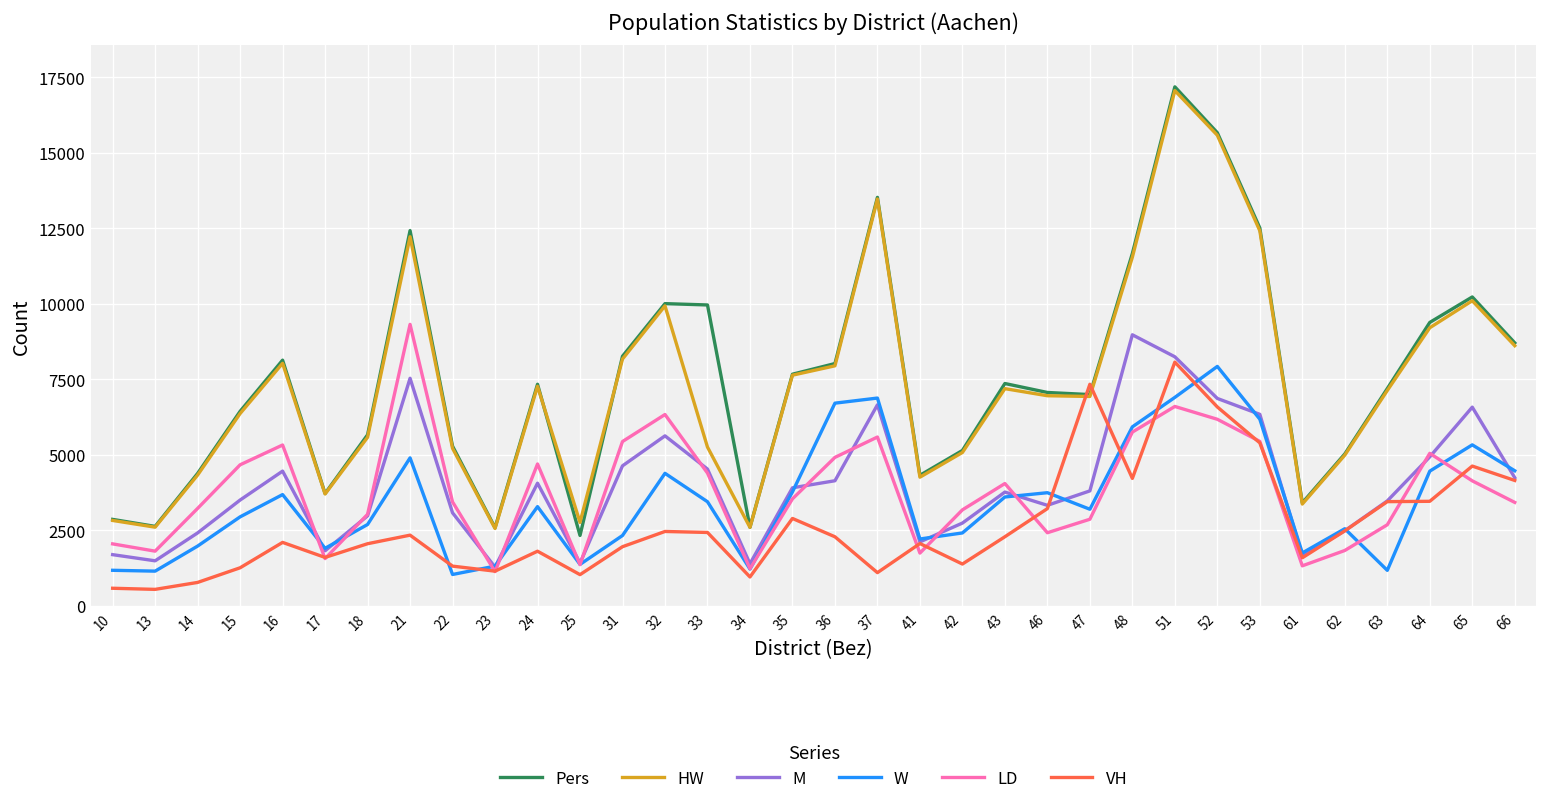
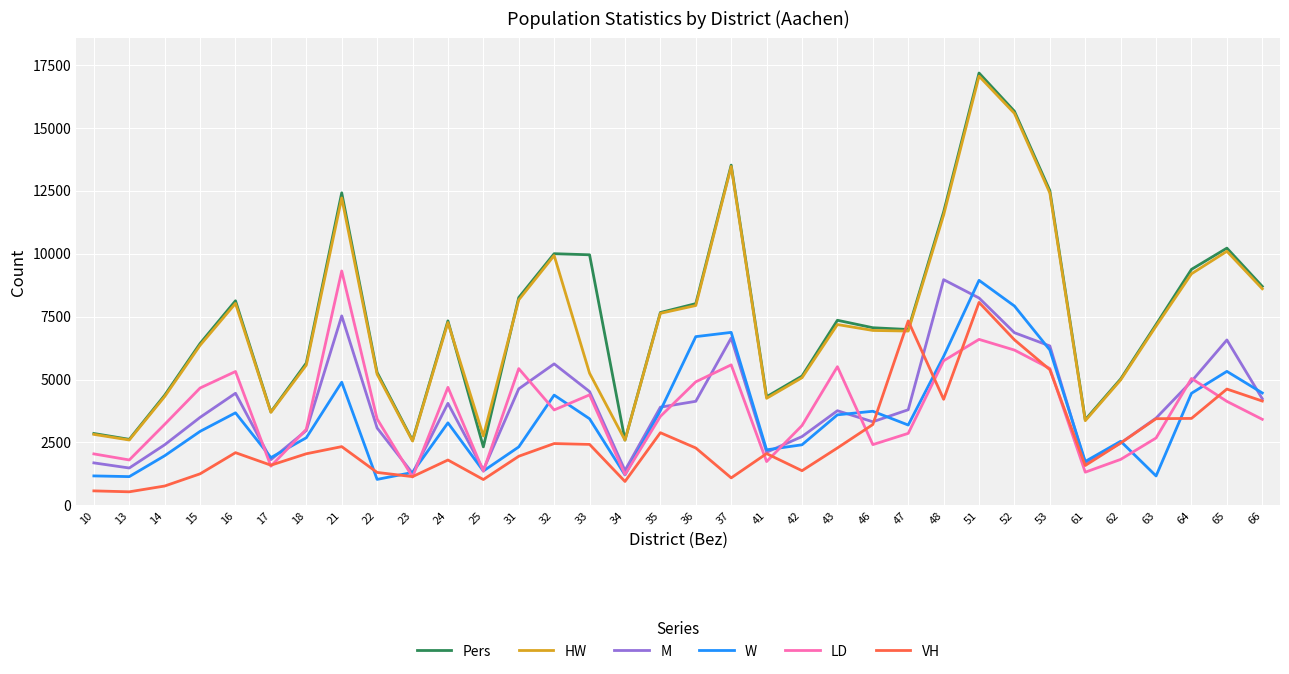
  {
    "Pers": {
      "16": 8100,
      "21": 12400,
      "25": 2300,
      "33": 10000,
      "43": 7400,
      "46": 7100,
      "48": 11700,
      "51": 17200,
      "64": 9400,
      "65": 10200
    },
    "HW": {
      "16": 8000,
      "21": 12200,
      "25": 2800,
      "33": 5300,
      "43": 7200,
      "46": 7000,
      "48": 11500,
      "51": 17100,
      "64": 9200,
      "65": 10100
    },
    "M": {
      "10": 1700,
      "13": 1500,
      "14": 2400,
      "15": 3500,
      "16": 4500,
      "21": 7500,
      "22": 3100,
      "24": 4100,
      "31": 4600,
      "32": 5600,
      "33": 4500,
      "34": 1400,
      "35": 3900,
      "36": 4100,
      "37": 6600,
      "42": 2700,
      "43": 3800,
      "46": 3300,
      "47": 3800,
      "48": 9000,
      "51": 8200,
      "52": 6900,
      "53": 6300,
      "64": 4900,
      "65": 6600
    },
    "W": {
      "10": 1200,
      "13": 1100,
      "14": 2000,
      "15": 2900,
      "16": 3700,
      "18": 2700,
      "21": 4900,
      "22": 1000,
      "24": 3300,
      "31": 2300,
      "32": 4400,
      "33": 3400,
      "35": 3800,
      "36": 6700,
      "37": 6900,
      "42": 2400,
      "43": 3600,
      "46": 3700,
      "47": 3200,
      "48": 5900,
-     "51": 6900,
+     "51": 8900,
      "52": 7900,
      "53": 6200,
      "63": 1200,
      "64": 4500,
      "65": 5300,
      "66": 4500
    },
    "LD": {
      "10": 2000,
      "13": 1800,
      "14": 3200,
      "15": 4700,
      "16": 5300,
      "21": 9300,
      "22": 3400,
      "24": 4700,
      "31": 5400,
-     "32": 6300,
+     "32": 3800,
      "33": 4400,
      "35": 3500,
      "36": 4900,
      "37": 5600,
      "41": 1700,
      "42": 3200,
-     "43": 4000,
+     "43": 5500,
      "46": 2400,
      "47": 2900,
      "48": 5700,
      "51": 6600,
      "52": 6200,
      "61": 1300,
      "62": 1800,
      "63": 2700,
      "64": 5000,
      "65": 4100,
      "66": 3400
    },
    "VH": {
      "10": 600,
      "13": 500,
      "14": 800,
      "15": 1300,
      "16": 2100,
      "18": 2000,
      "21": 2300,
      "22": 1300,
      "24": 1800,
      "25": 1000,
      "31": 1900,
      "32": 2500,
      "33": 2400,
      "34": 900,
      "35": 2900,
      "36": 2300,
      "37": 1100,
      "42": 1400,
      "43": 2300,
      "46": 3200,
      "47": 7300,
      "48": 4200,
      "51": 8100,
      "52": 6600,
      "64": 3500,
      "65": 4600
    }
  }
